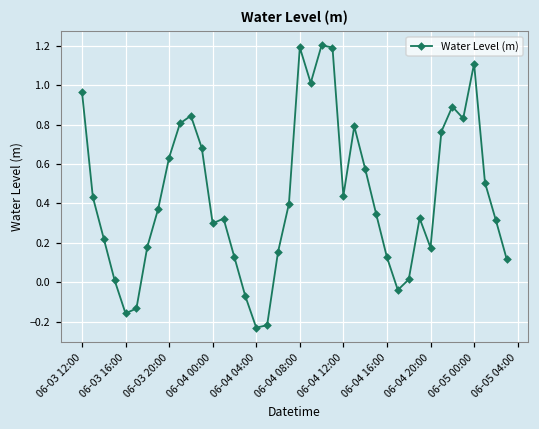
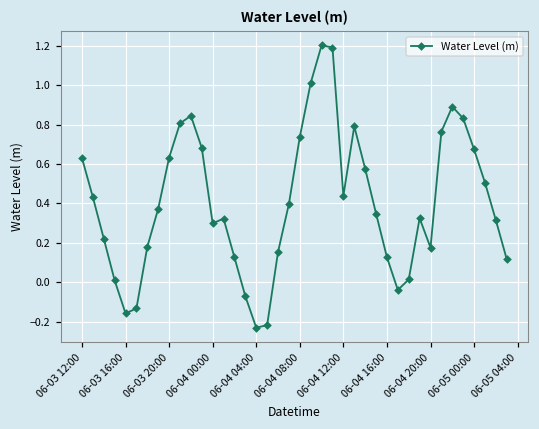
  {
-   "06-03 12:00": 0.97,
+   "06-03 12:00": 0.63,
    "06-03 16:00": -0.16,
    "06-03 20:00": 0.63,
    "06-04 00:00": 0.30,
    "06-04 04:00": -0.23,
-   "06-04 08:00": 1.19,
+   "06-04 08:00": 0.74,
    "06-04 12:00": 0.44,
    "06-04 16:00": 0.13,
    "06-04 20:00": 0.18,
-   "06-05 00:00": 1.11
+   "06-05 00:00": 0.67
  }
